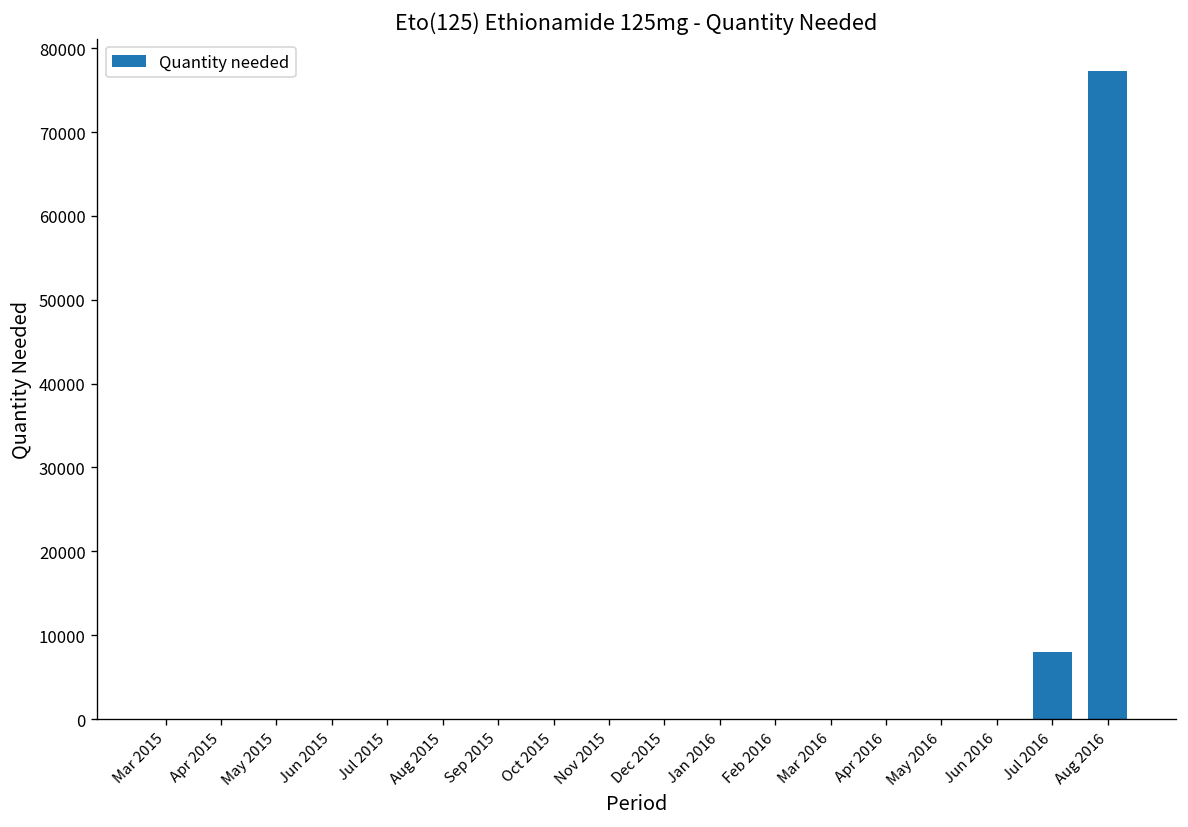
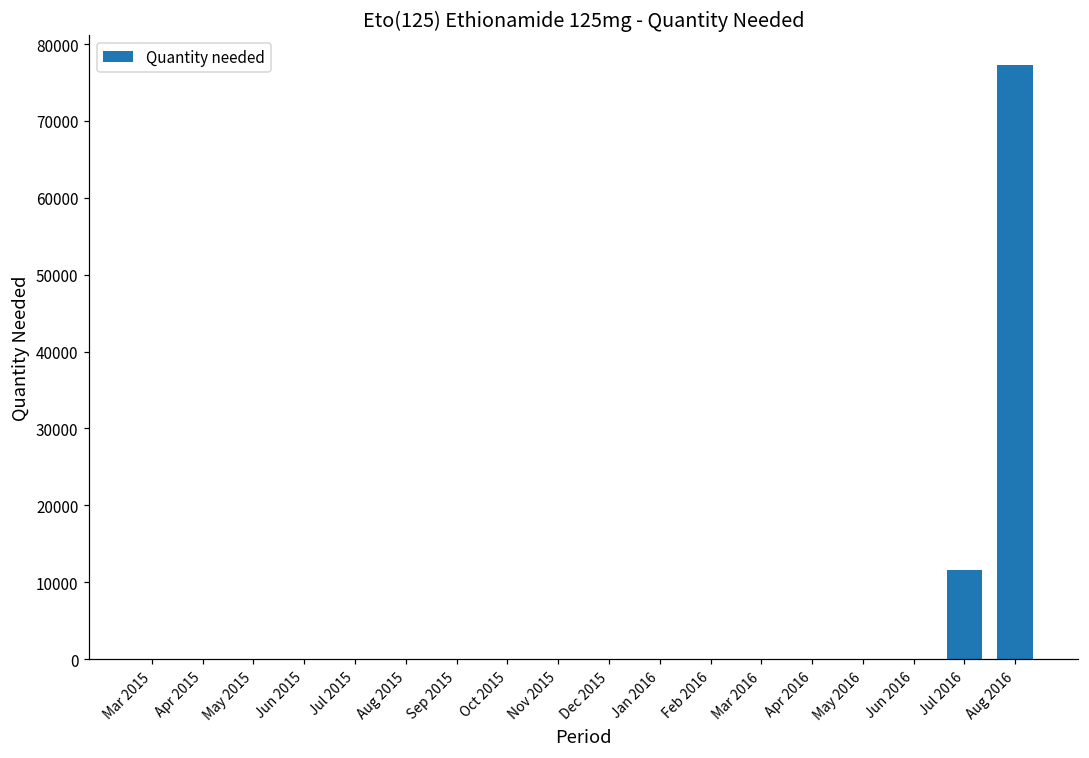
  {
    "Mar 2015": 0,
    "Apr 2015": 0,
    "May 2015": 0,
    "Jun 2015": 0,
    "Jul 2015": 0,
    "Aug 2015": 0,
    "Sep 2015": 0,
    "Oct 2015": 0,
    "Nov 2015": 0,
    "Dec 2015": 0,
    "Jan 2016": 0,
    "Feb 2016": 0,
    "Mar 2016": 0,
    "Apr 2016": 0,
    "May 2016": 0,
    "Jun 2016": 0,
-   "Jul 2016": 8000,
+   "Jul 2016": 12000,
    "Aug 2016": 77000
  }
